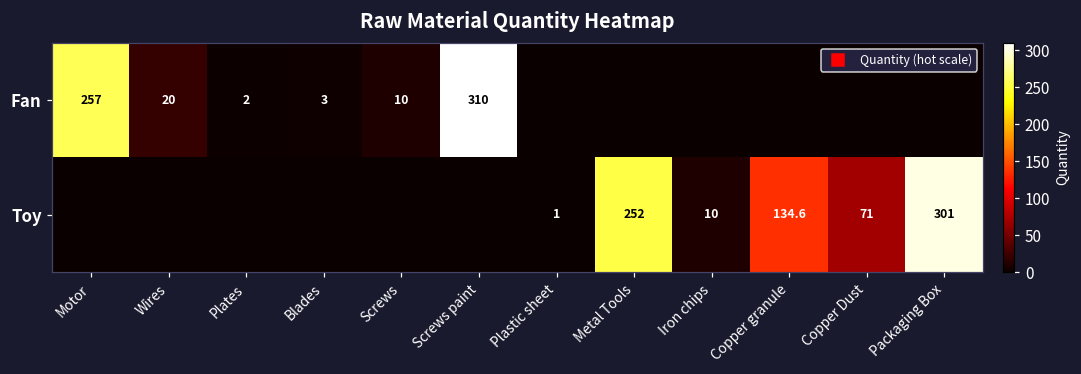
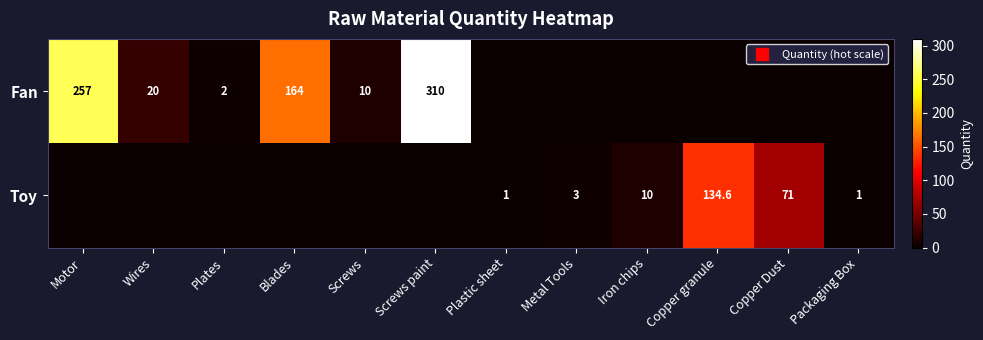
  {
    "Fan": {
      "Motor": 257,
      "Wires": 20,
      "Plates": 2,
-     "Blades": 3,
+     "Blades": 164,
      "Screws": 10,
      "Screws paint": 310
    },
    "Toy": {
      "Plastic sheet": 1,
-     "Metal Tools": 252,
+     "Metal Tools": 3,
      "Iron chips": 10,
      "Copper granule": 134.6,
      "Copper Dust": 71,
-     "Packaging Box": 301
+     "Packaging Box": 1
    }
  }
